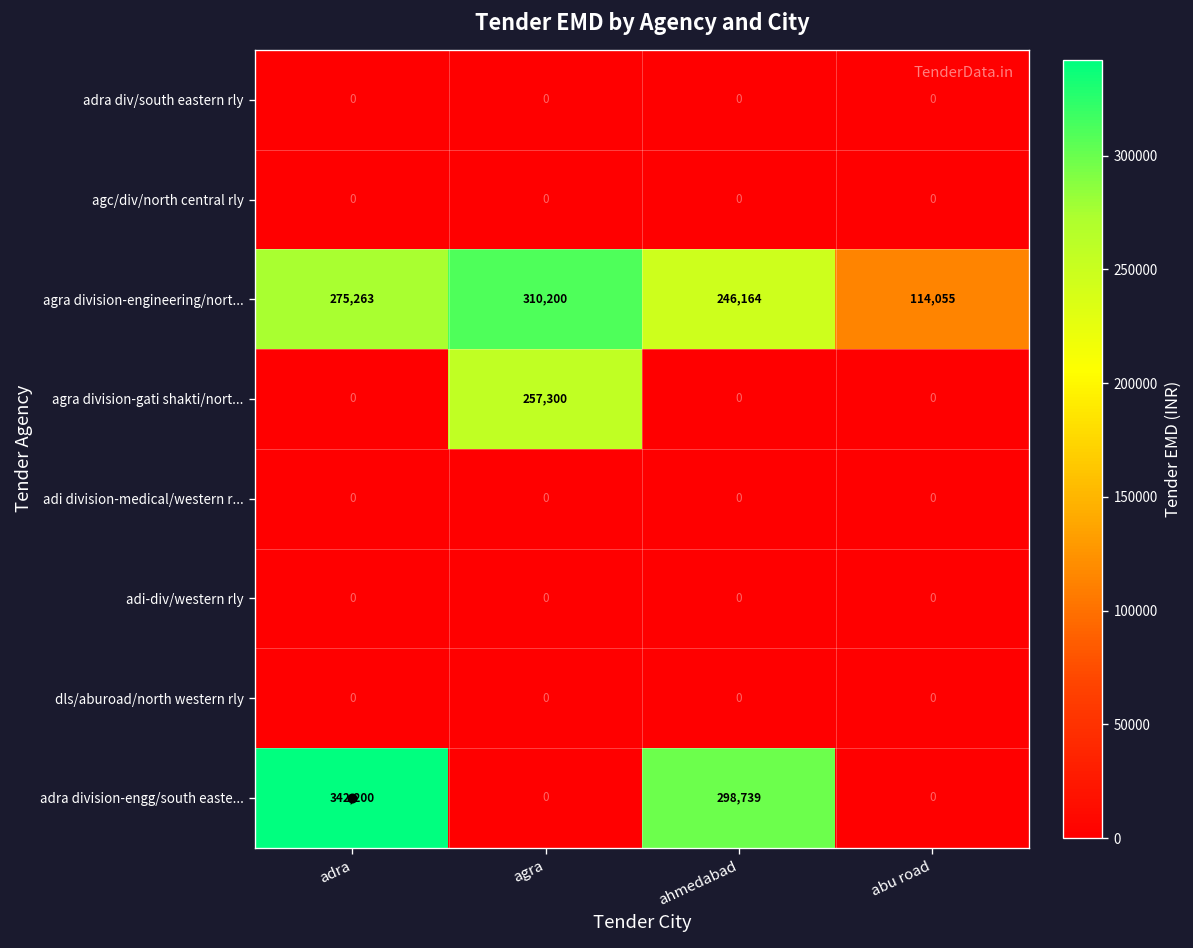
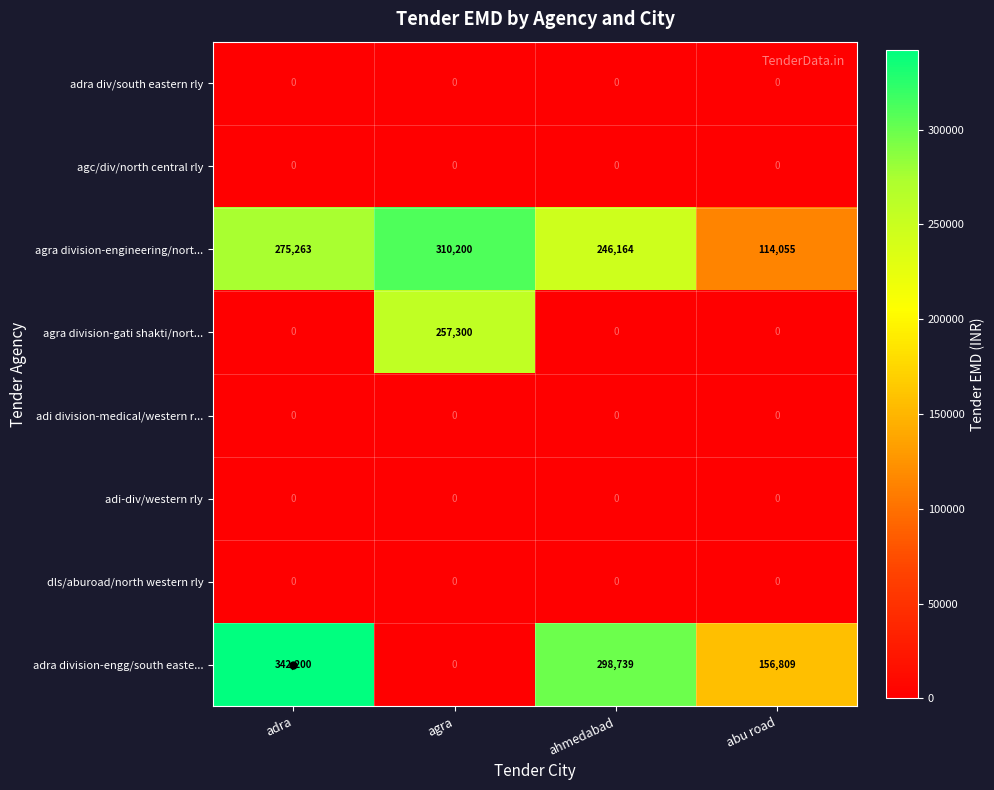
  {
    "adra div/south eastern rly": {
      "adra": "0",
      "agra": "0",
      "ahmedabad": "0"
    },
    "agc/div/north central rly": {
      "adra": "0",
      "agra": "0",
      "ahmedabad": "0",
      "abu road": "0"
    },
    "agra division-engineering/nort...": {
      "adra": "275,263",
      "agra": "310,200",
      "ahmedabad": "246,164",
      "abu road": "114,055"
    },
    "agra division-gati shakti/nort...": {
      "adra": "0",
      "agra": "257,300",
      "ahmedabad": "0",
      "abu road": "0"
    },
    "adi division-medical/western r...": {
      "adra": "0",
      "agra": "0",
      "ahmedabad": "0",
      "abu road": "0"
    },
    "adi-div/western rly": {
      "adra": "0",
      "agra": "0",
      "ahmedabad": "0",
      "abu road": "0"
    },
    "dls/aburoad/north western rly": {
      "adra": "0",
      "agra": "0",
      "ahmedabad": "0",
      "abu road": "0"
    },
    "adra division-engg/south easte...": {
      "agra": "0",
      "ahmedabad": "298,739",
-     "abu road": "0"
+     "abu road": "156,809"
    }
  }
